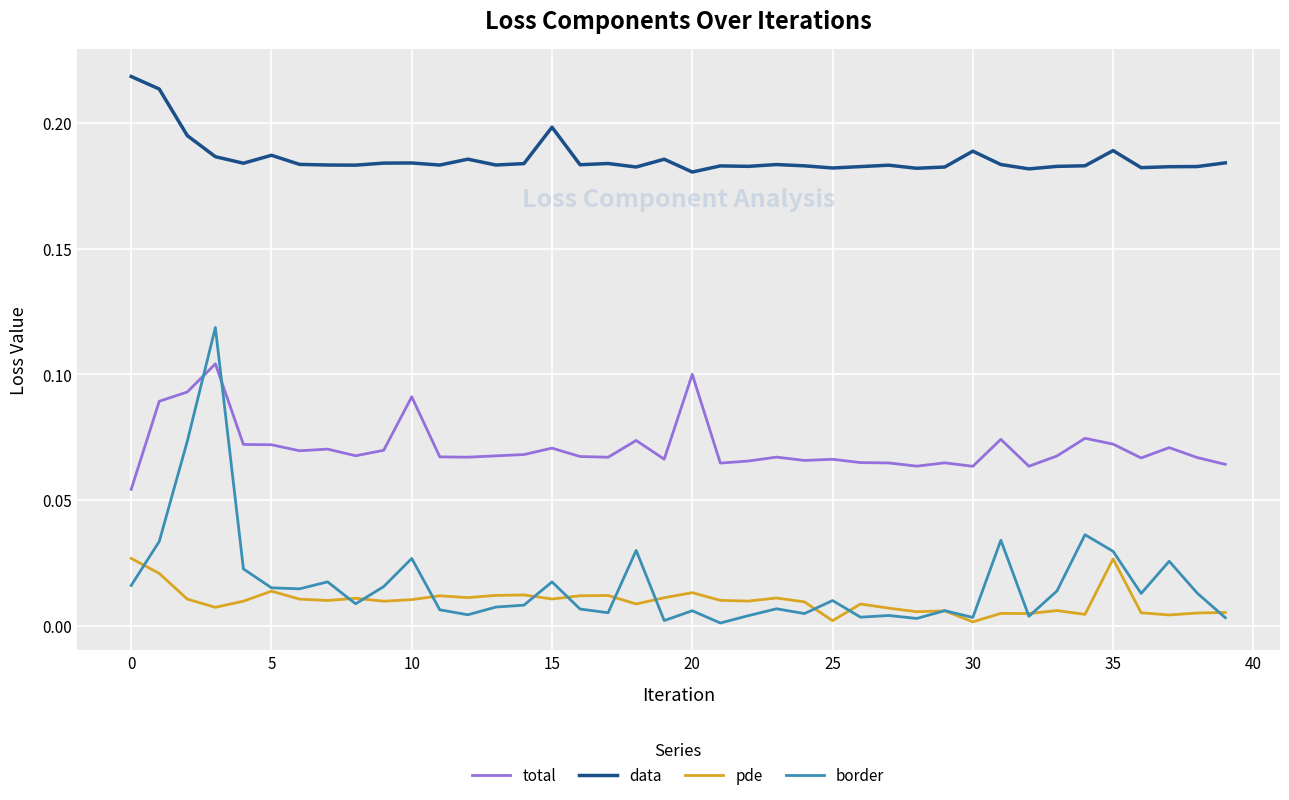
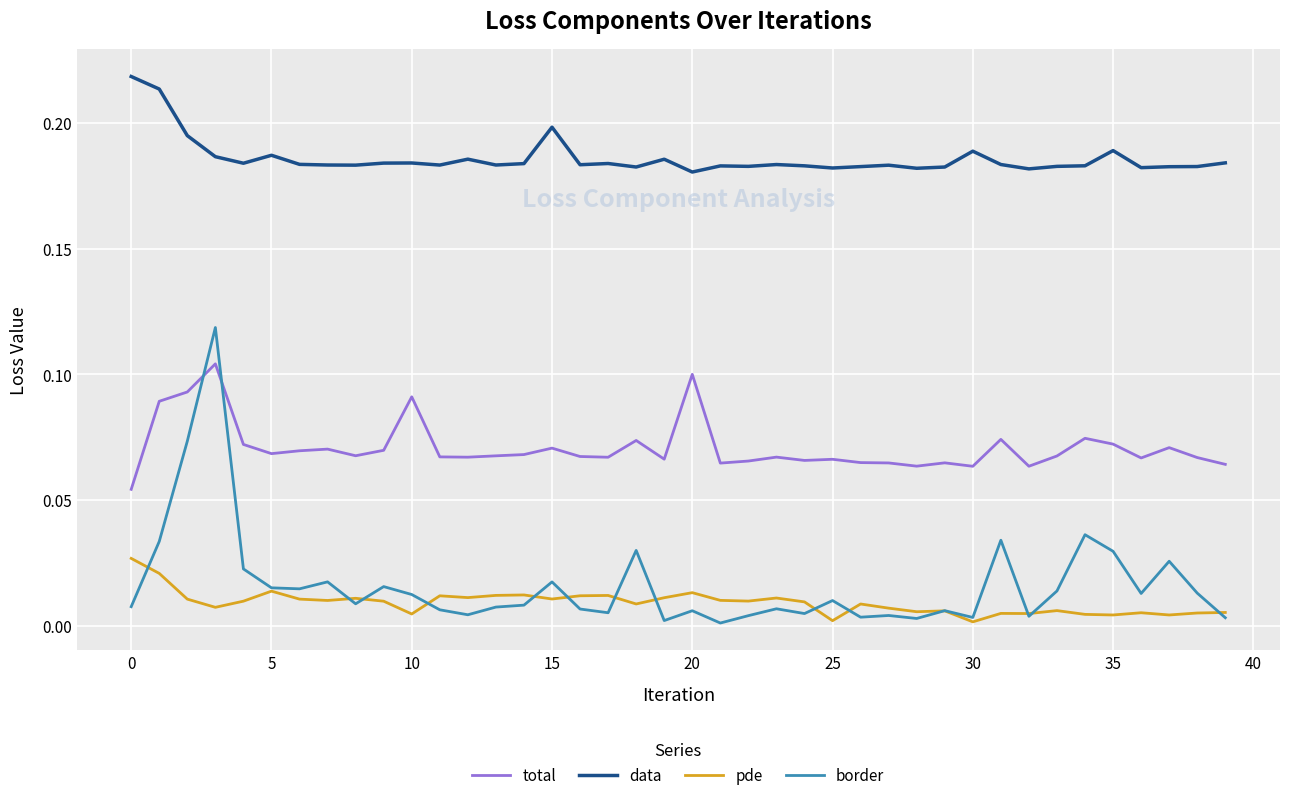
  {
    "total": {
      "0": 0.054,
-     "5": 0.072,
+     "5": 0.068,
      "10": 0.091,
      "15": 0.071,
      "20": 0.100,
      "25": 0.066,
      "30": 0.063,
      "35": 0.072
    },
    "data": {
      "0": 0.219,
      "5": 0.187,
      "10": 0.184,
      "15": 0.198,
      "20": 0.181,
      "25": 0.182,
      "30": 0.189,
      "35": 0.189
    },
    "pde": {
      "0": 0.027,
      "5": 0.014,
-     "10": 0.010,
+     "10": 0.005,
      "15": 0.011,
      "20": 0.013,
      "25": 0.002,
      "30": 0.002,
-     "35": 0.027
+     "35": 0.004
    },
    "border": {
-     "0": 0.016,
+     "0": 0.008,
      "5": 0.015,
-     "10": 0.027,
+     "10": 0.012,
      "15": 0.017,
      "20": 0.006,
      "25": 0.010,
      "30": 0.003,
      "35": 0.030
    }
  }
